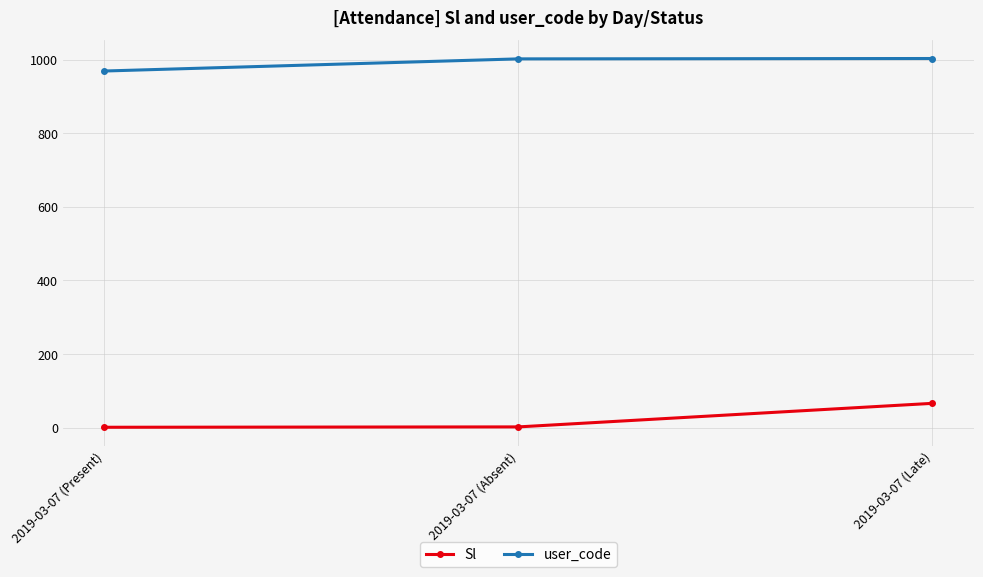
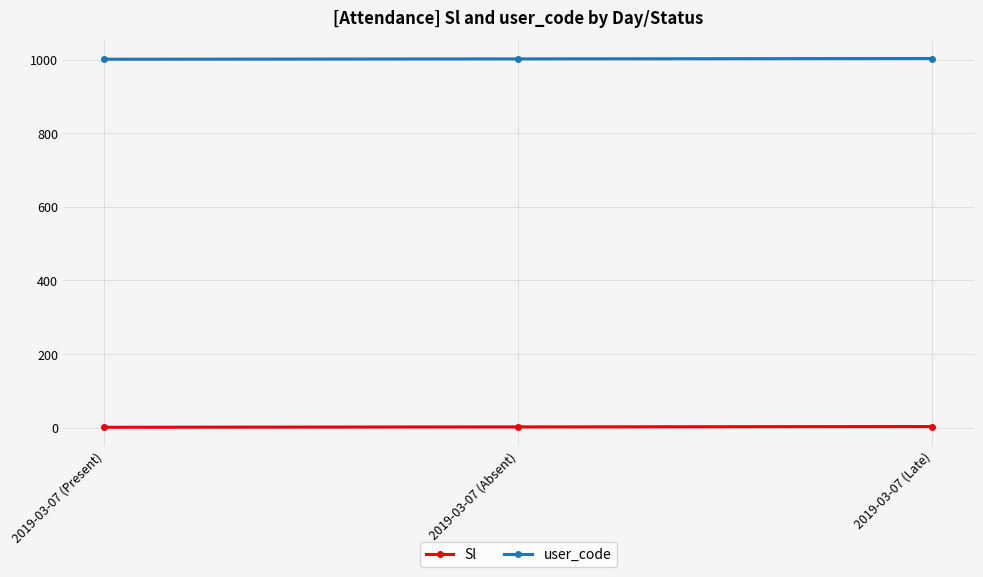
  {
    "Sl": {
      "2019-03-07 (Present)": 0,
      "2019-03-07 (Absent)": 0,
-     "2019-03-07 (Late)": 70
+     "2019-03-07 (Late)": 0
    },
    "user_code": {
-     "2019-03-07 (Present)": 970,
+     "2019-03-07 (Present)": 1000,
      "2019-03-07 (Absent)": 1000,
      "2019-03-07 (Late)": 1000
    }
  }
